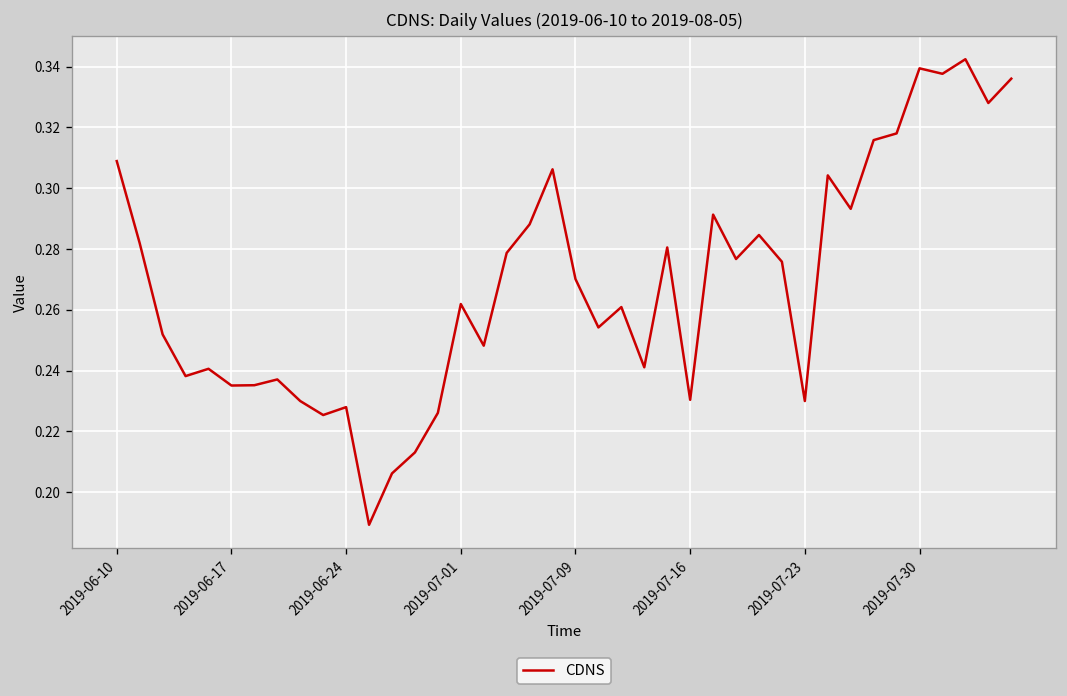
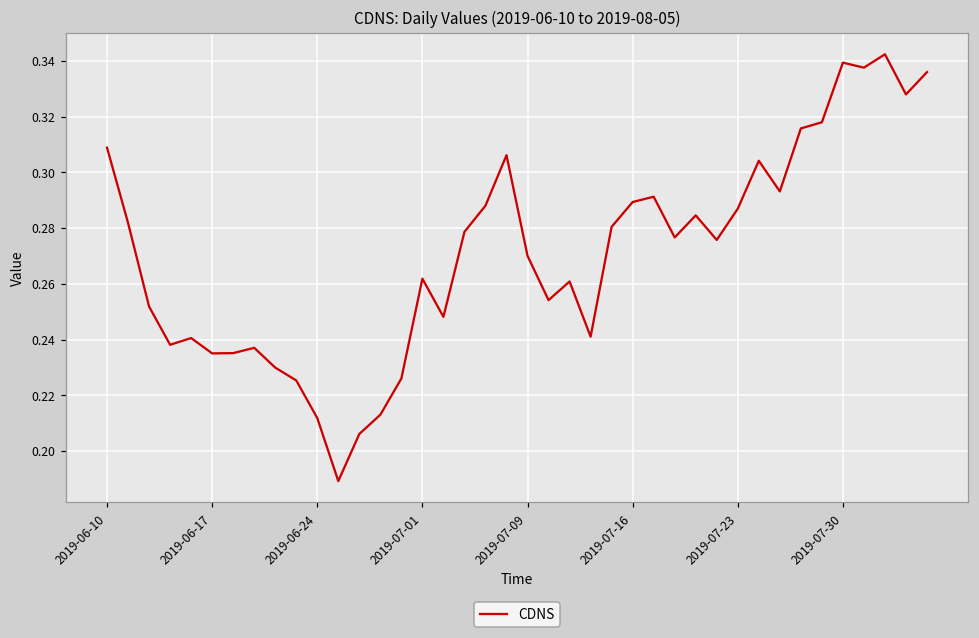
  {
    "2019-06-10": 0.309,
    "2019-06-17": 0.235,
-   "2019-06-24": 0.228,
+   "2019-06-24": 0.212,
    "2019-07-01": 0.262,
    "2019-07-09": 0.270,
-   "2019-07-16": 0.230,
-   "2019-07-23": 0.230,
+   "2019-07-16": 0.289,
+   "2019-07-23": 0.287,
    "2019-07-30": 0.339
  }
